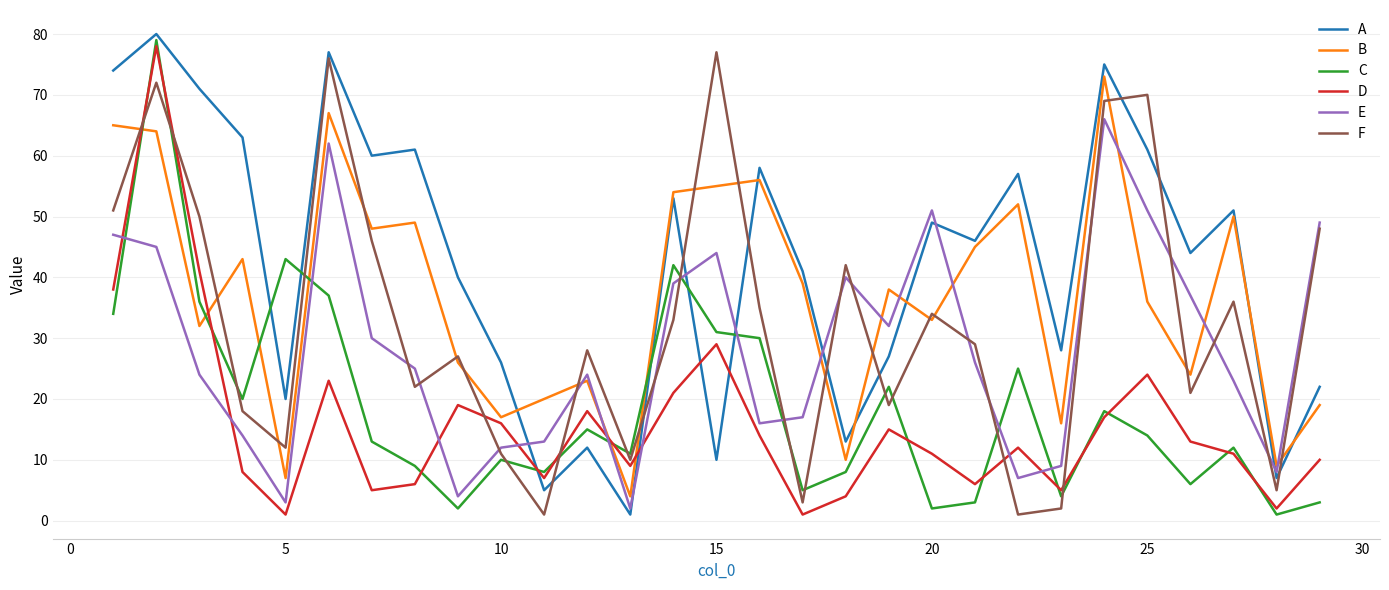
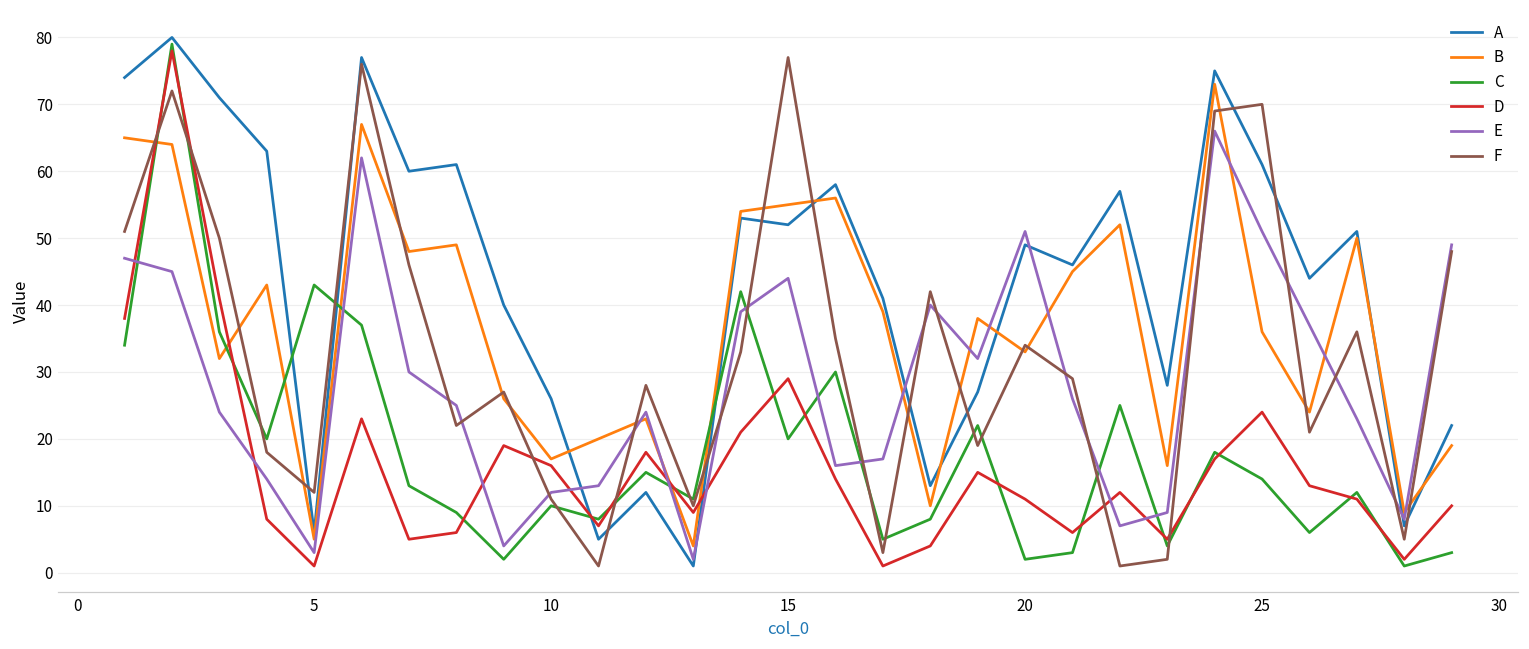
  {
    "A": {
-     "5": 20,
+     "5": 6,
      "10": 26,
-     "15": 10,
+     "15": 52,
      "20": 49,
      "25": 61
    },
    "B": {
-     "5": 7,
+     "5": 5,
      "10": 17,
      "15": 55,
      "20": 33,
      "25": 36
    },
    "C": {
      "5": 43,
      "10": 10,
-     "15": 31,
+     "15": 20,
      "20": 2,
      "25": 14
    },
    "D": {
      "5": 1,
      "10": 16,
      "15": 29,
      "20": 11,
      "25": 24
    },
    "E": {
      "5": 3,
      "10": 12,
      "15": 44,
      "20": 51,
      "25": 51
    },
    "F": {
      "5": 12,
      "10": 11,
      "15": 77,
      "20": 34,
      "25": 70
    }
  }
